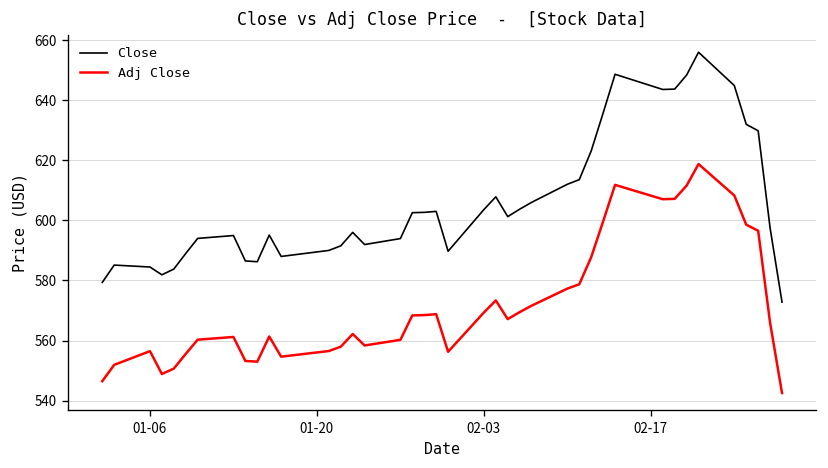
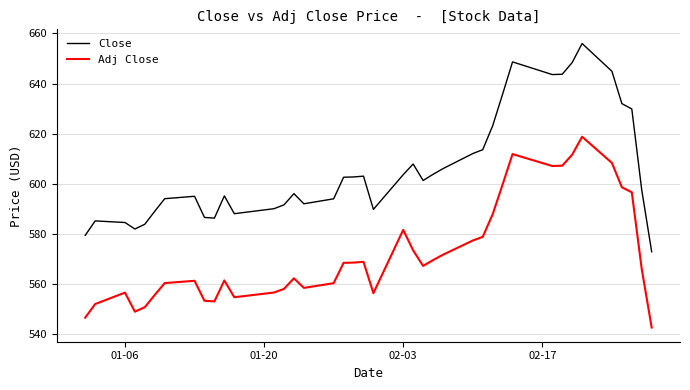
  {
    "Close": {
      "01-06": 584,
      "02-03": 604
    },
    "Adj Close": {
      "01-06": 556,
-     "02-03": 569
+     "02-03": 582
    }
  }
